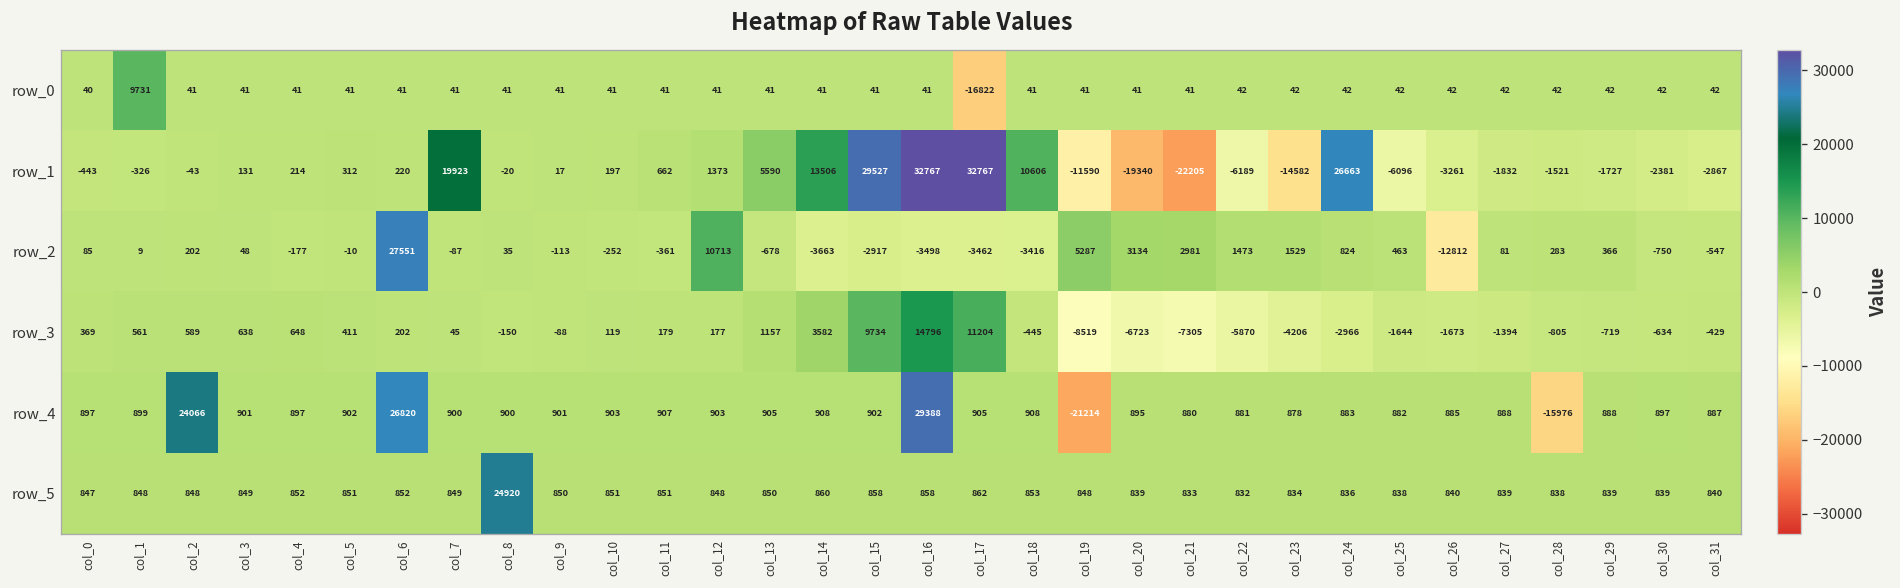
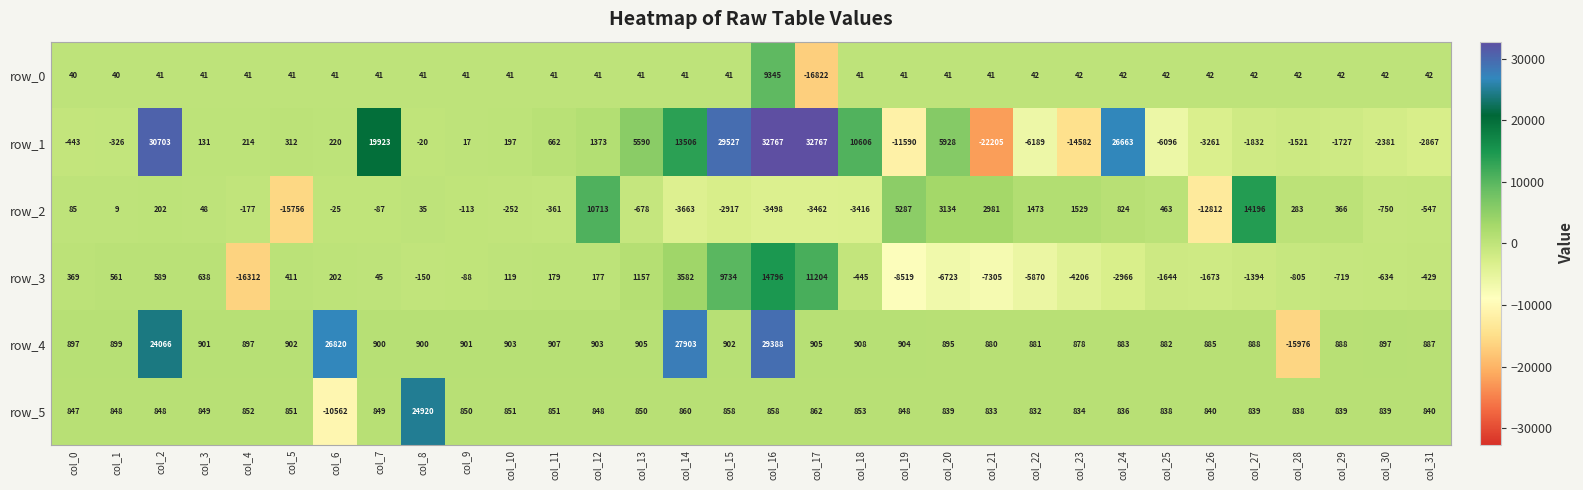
  {
    "row_0": {
      "col_0": 40,
-     "col_1": 9731,
+     "col_1": 40,
      "col_2": 41,
      "col_3": 41,
      "col_4": 41,
      "col_5": 41,
      "col_6": 41,
      "col_7": 41,
      "col_8": 41,
      "col_9": 41,
      "col_10": 41,
      "col_11": 41,
      "col_12": 41,
      "col_13": 41,
      "col_14": 41,
      "col_15": 41,
-     "col_16": 41,
+     "col_16": 9345,
      "col_17": -16822,
      "col_18": 41,
      "col_19": 41,
      "col_20": 41,
      "col_21": 41,
      "col_22": 42,
      "col_23": 42,
      "col_24": 42,
      "col_25": 42,
      "col_26": 42,
      "col_27": 42,
      "col_28": 42,
      "col_29": 42,
      "col_30": 42,
      "col_31": 42
    },
    "row_1": {
      "col_0": -443,
      "col_1": -326,
-     "col_2": -43,
+     "col_2": 30703,
      "col_3": 131,
      "col_4": 214,
      "col_5": 312,
      "col_6": 220,
      "col_7": 19923,
      "col_8": -20,
      "col_9": 17,
      "col_10": 197,
      "col_11": 662,
      "col_12": 1373,
      "col_13": 5590,
      "col_14": 13506,
      "col_15": 29527,
      "col_16": 32767,
      "col_17": 32767,
      "col_18": 10606,
      "col_19": -11590,
-     "col_20": -19340,
+     "col_20": 5928,
      "col_21": -22205,
      "col_22": -6189,
      "col_23": -14582,
      "col_24": 26663,
      "col_25": -6096,
      "col_26": -3261,
      "col_27": -1832,
      "col_28": -1521,
      "col_29": -1727,
      "col_30": -2381,
      "col_31": -2867
    },
    "row_2": {
      "col_0": 85,
      "col_1": 9,
      "col_2": 202,
      "col_3": 48,
      "col_4": -177,
-     "col_5": -10,
-     "col_6": 27551,
+     "col_5": -15756,
+     "col_6": -25,
      "col_7": -87,
      "col_8": 35,
      "col_9": -113,
      "col_10": -252,
      "col_11": -361,
      "col_12": 10713,
      "col_13": -678,
      "col_14": -3663,
      "col_15": -2917,
      "col_16": -3498,
      "col_17": -3462,
      "col_18": -3416,
      "col_19": 5287,
      "col_20": 3134,
      "col_21": 2981,
      "col_22": 1473,
      "col_23": 1529,
      "col_24": 824,
      "col_25": 463,
      "col_26": -12812,
-     "col_27": 81,
+     "col_27": 14196,
      "col_28": 283,
      "col_29": 366,
      "col_30": -750,
      "col_31": -547
    },
    "row_3": {
      "col_0": 369,
      "col_1": 561,
      "col_2": 589,
      "col_3": 638,
-     "col_4": 648,
+     "col_4": -16312,
      "col_5": 411,
      "col_6": 202,
      "col_7": 45,
      "col_8": -150,
      "col_9": -88,
      "col_10": 119,
      "col_11": 179,
      "col_12": 177,
      "col_13": 1157,
      "col_14": 3582,
      "col_15": 9734,
      "col_16": 14796,
      "col_17": 11204,
      "col_18": -445,
      "col_19": -8519,
      "col_20": -6723,
      "col_21": -7305,
      "col_22": -5870,
      "col_23": -4206,
      "col_24": -2966,
      "col_25": -1644,
      "col_26": -1673,
      "col_27": -1394,
      "col_28": -805,
      "col_29": -719,
      "col_30": -634,
      "col_31": -429
    },
    "row_4": {
      "col_0": 897,
      "col_1": 899,
      "col_2": 24066,
      "col_3": 901,
      "col_4": 897,
      "col_5": 902,
      "col_6": 26820,
      "col_7": 900,
      "col_8": 900,
      "col_9": 901,
      "col_10": 903,
      "col_11": 907,
      "col_12": 903,
      "col_13": 905,
-     "col_14": 908,
+     "col_14": 27903,
      "col_15": 902,
      "col_16": 29388,
      "col_17": 905,
      "col_18": 908,
-     "col_19": -21214,
+     "col_19": 904,
      "col_20": 895,
      "col_21": 880,
      "col_22": 881,
      "col_23": 878,
      "col_24": 883,
      "col_25": 882,
      "col_26": 885,
      "col_27": 888,
      "col_28": -15976,
      "col_29": 888,
      "col_30": 897,
      "col_31": 887
    },
    "row_5": {
      "col_0": 847,
      "col_1": 848,
      "col_2": 848,
      "col_3": 849,
      "col_4": 852,
      "col_5": 851,
-     "col_6": 852,
+     "col_6": -10562,
      "col_7": 849,
      "col_8": 24920,
      "col_9": 850,
      "col_10": 851,
      "col_11": 851,
      "col_12": 848,
      "col_13": 850,
      "col_14": 860,
      "col_15": 858,
      "col_16": 858,
      "col_17": 862,
      "col_18": 853,
      "col_19": 848,
      "col_20": 839,
      "col_21": 833,
      "col_22": 832,
      "col_23": 834,
      "col_24": 836,
      "col_25": 838,
      "col_26": 840,
      "col_27": 839,
      "col_28": 838,
      "col_29": 839,
      "col_30": 839,
      "col_31": 840
    }
  }
